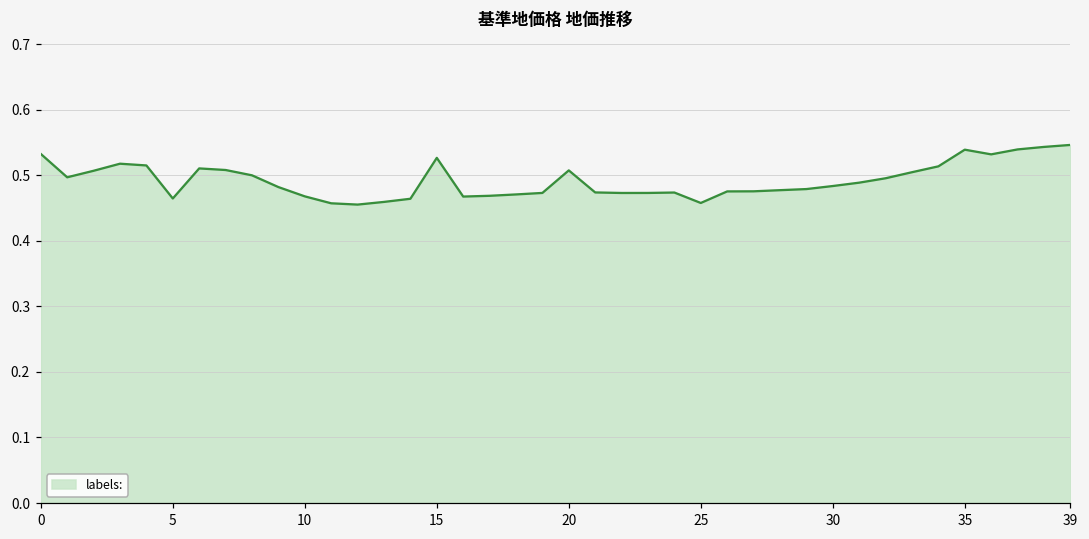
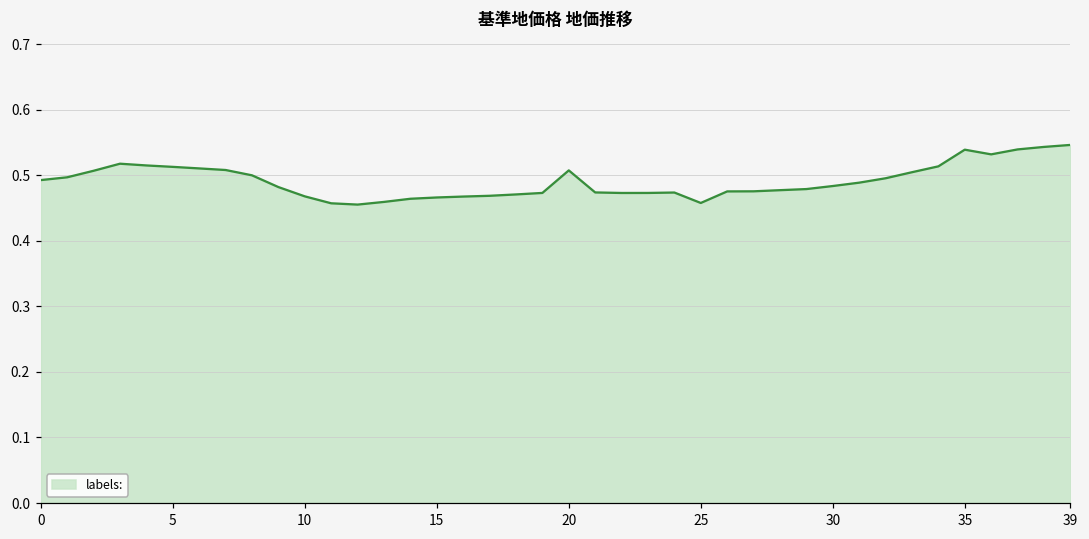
  {
-   "0": 0.53,
-   "5": 0.46,
+   "0": 0.49,
+   "5": 0.51,
    "10": 0.47,
-   "15": 0.53,
+   "15": 0.47,
    "20": 0.51,
    "25": 0.46,
    "30": 0.48,
    "35": 0.54,
    "39": 0.55
  }
